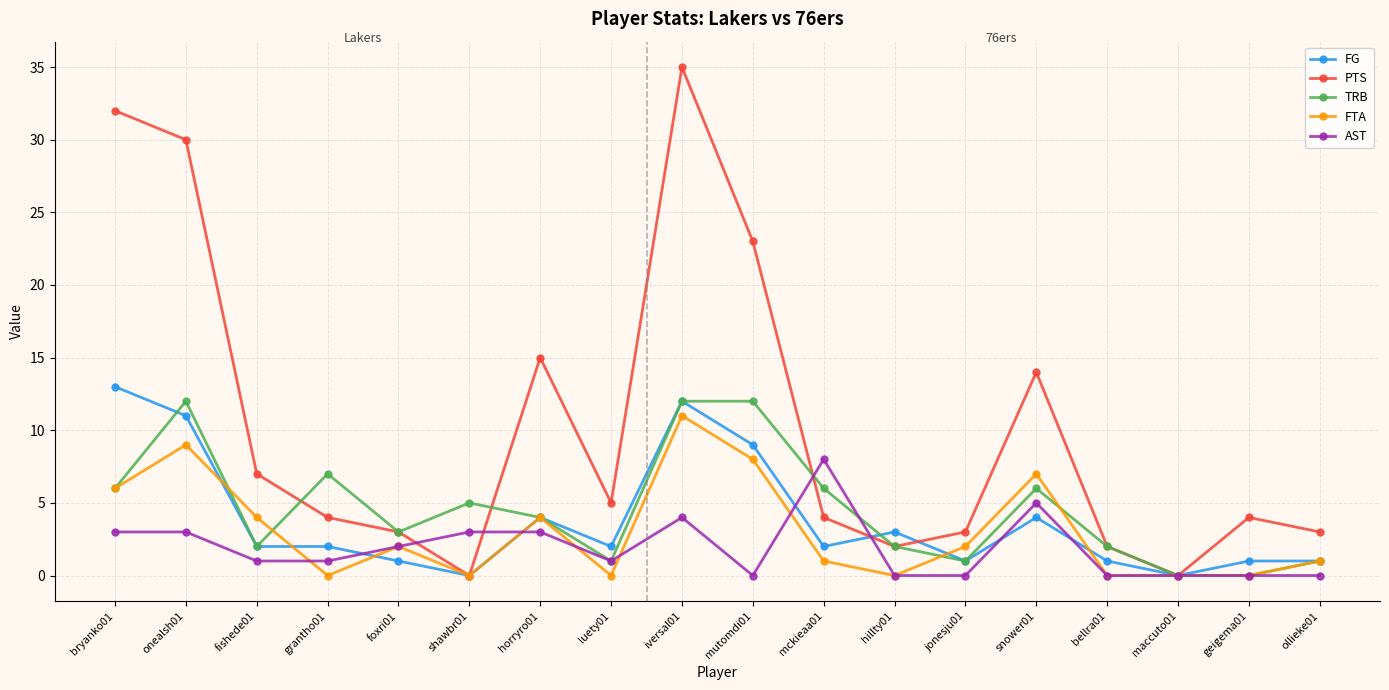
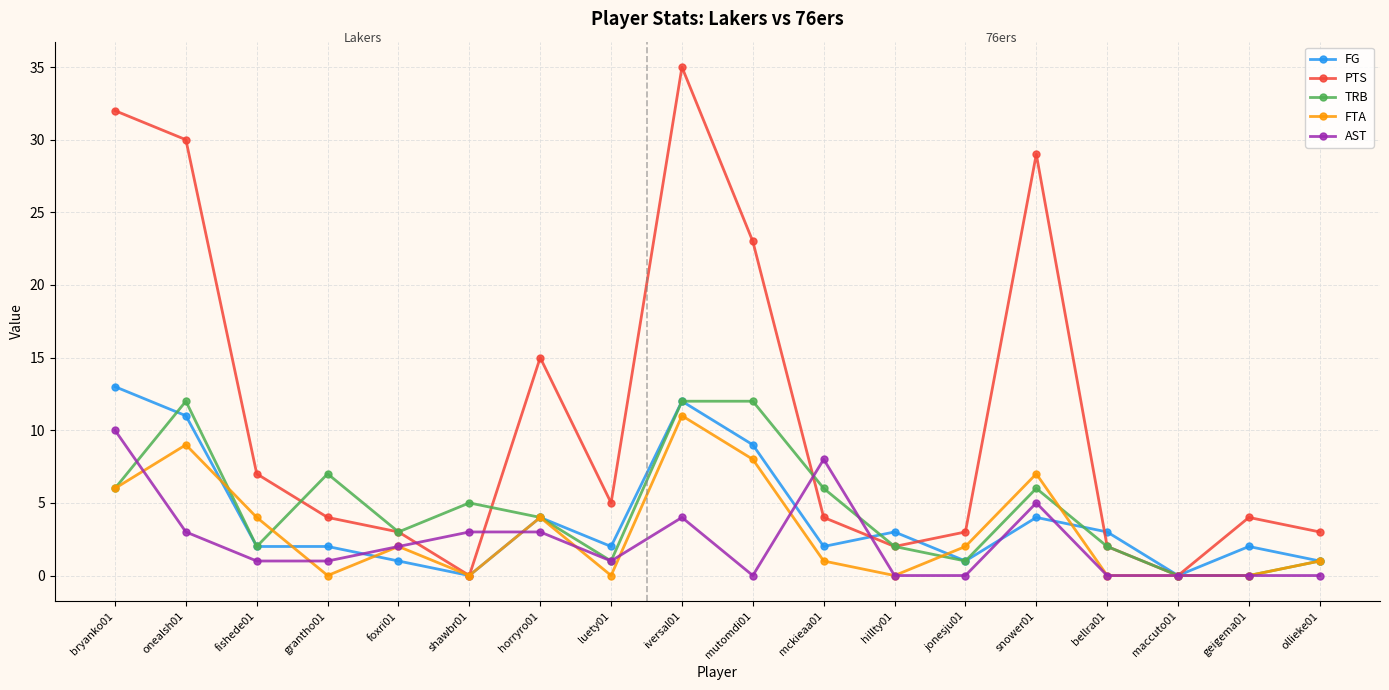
  {
    "FG": {
      "bryanko01": 13,
      "onealsh01": 11,
      "grantho01": 2,
      "foxri01": 1,
      "luety01": 2,
      "mutomdi01": 9,
      "mckieaa01": 2,
      "hillty01": 3,
      "snower01": 4,
-     "bellra01": 1,
-     "geigema01": 1
+     "bellra01": 3,
+     "geigema01": 2
    },
    "PTS": {
      "bryanko01": 32,
      "onealsh01": 30,
      "fishede01": 7,
      "grantho01": 4,
      "horryro01": 15,
      "luety01": 5,
      "iversal01": 35,
      "mutomdi01": 23,
      "mckieaa01": 4,
      "jonesju01": 3,
-     "snower01": 14,
+     "snower01": 29,
      "geigema01": 4,
      "ollieke01": 3
    },
    "TRB": {
      "onealsh01": 12,
      "grantho01": 7,
      "shawbr01": 5,
      "mutomdi01": 12,
      "mckieaa01": 6,
      "snower01": 6
    },
    "FTA": {
      "onealsh01": 9,
      "fishede01": 4,
      "grantho01": 0,
      "luety01": 0,
      "iversal01": 11,
      "mutomdi01": 8,
      "mckieaa01": 1,
      "jonesju01": 2,
      "snower01": 7
    },
    "AST": {
-     "bryanko01": 3,
+     "bryanko01": 10,
      "onealsh01": 3,
      "fishede01": 1,
      "grantho01": 1,
      "shawbr01": 3,
      "horryro01": 3,
      "iversal01": 4,
      "mutomdi01": 0,
      "mckieaa01": 8,
      "jonesju01": 0,
      "snower01": 5,
      "ollieke01": 0
    }
  }
